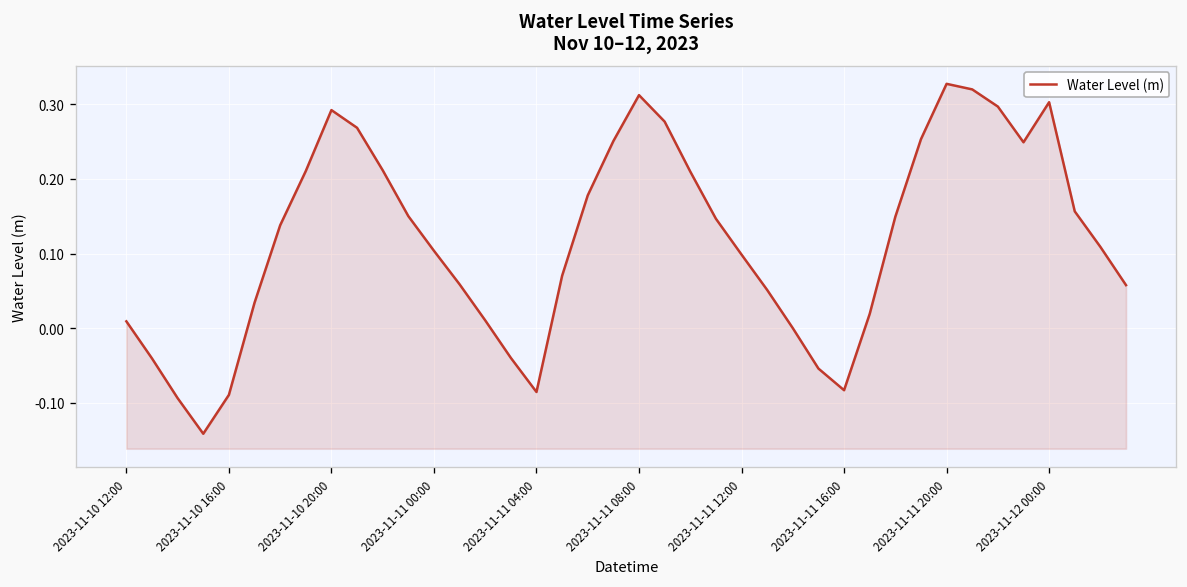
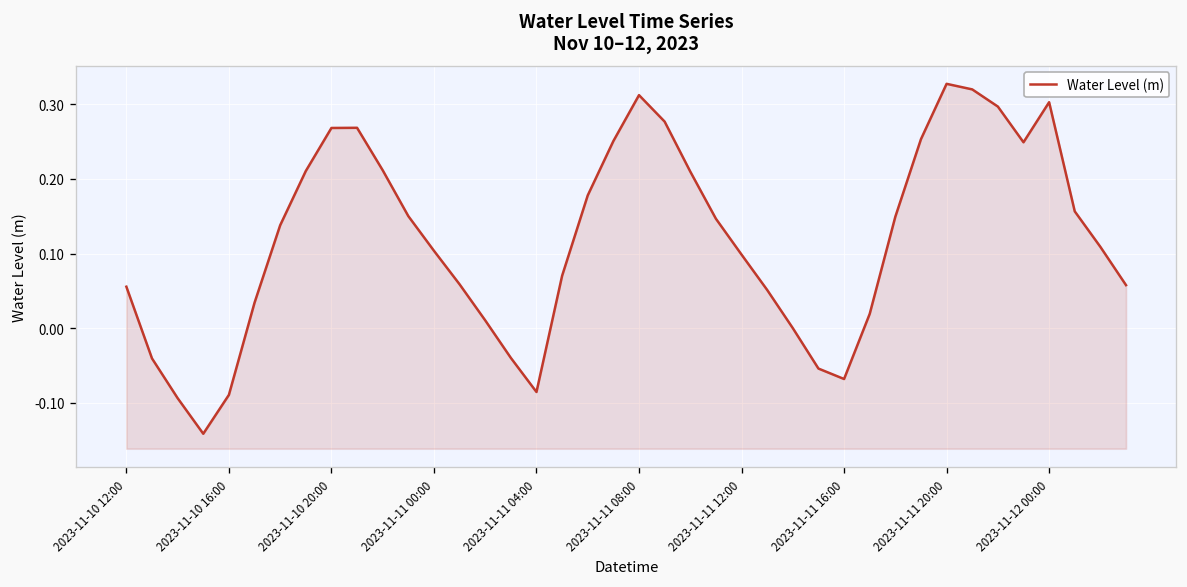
  {
-   "2023-11-10 12:00": 0.01,
+   "2023-11-10 12:00": 0.06,
    "2023-11-10 16:00": -0.09,
-   "2023-11-10 20:00": 0.29,
+   "2023-11-10 20:00": 0.27,
    "2023-11-11 00:00": 0.10,
    "2023-11-11 04:00": -0.09,
    "2023-11-11 08:00": 0.31,
    "2023-11-11 12:00": 0.10,
-   "2023-11-11 16:00": -0.08,
+   "2023-11-11 16:00": -0.07,
    "2023-11-11 20:00": 0.33,
    "2023-11-12 00:00": 0.30
  }
